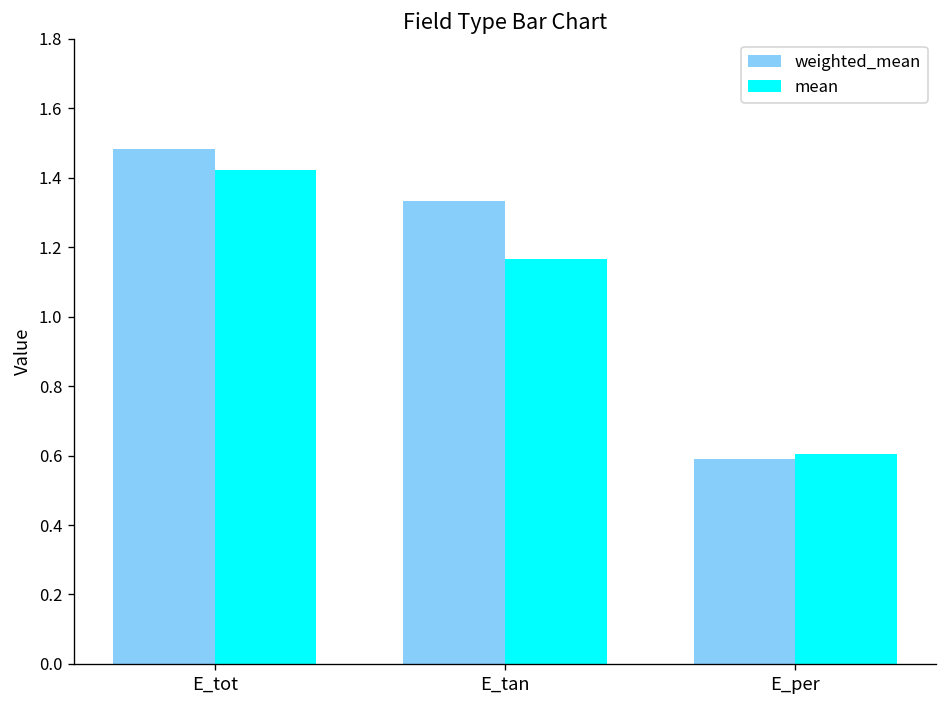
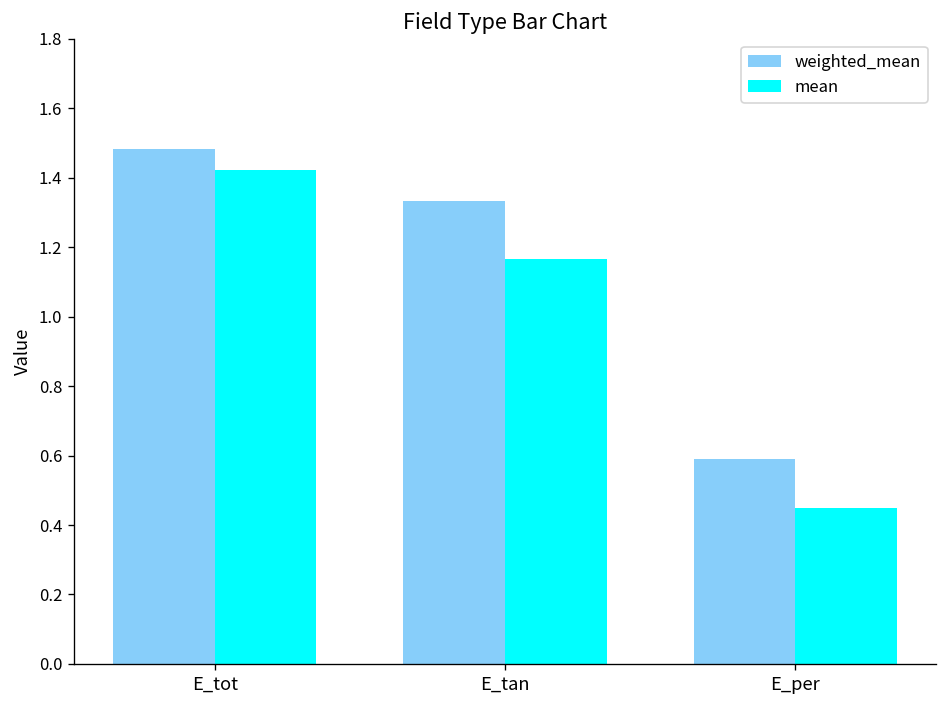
  {
    "weighted_mean": {
      "E_tot": 1.48,
      "E_tan": 1.33,
      "E_per": 0.59
    },
    "mean": {
      "E_tot": 1.42,
      "E_tan": 1.17,
-     "E_per": 0.60
+     "E_per": 0.45
    }
  }
